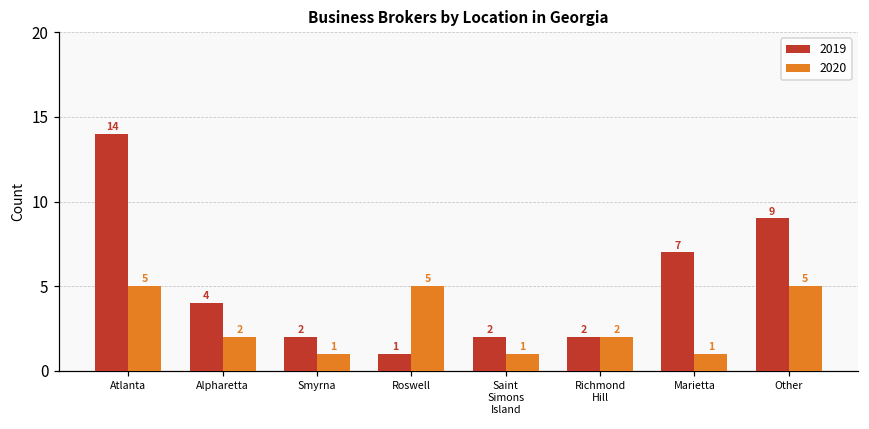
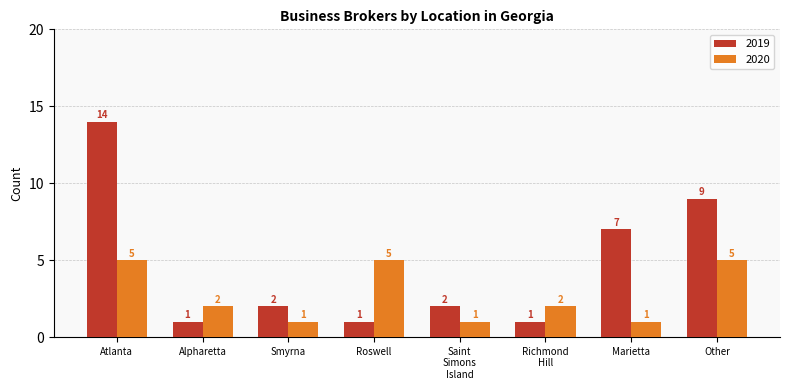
  {
    "2019": {
      "Atlanta": 14,
-     "Alpharetta": 4,
+     "Alpharetta": 1,
      "Smyrna": 2,
      "Roswell": 1,
      "Saint Simons Island": 2,
-     "Richmond Hill": 2,
+     "Richmond Hill": 1,
      "Marietta": 7,
      "Other": 9
    },
    "2020": {
      "Atlanta": 5,
      "Alpharetta": 2,
      "Smyrna": 1,
      "Roswell": 5,
      "Saint Simons Island": 1,
      "Richmond Hill": 2,
      "Marietta": 1,
      "Other": 5
    }
  }
